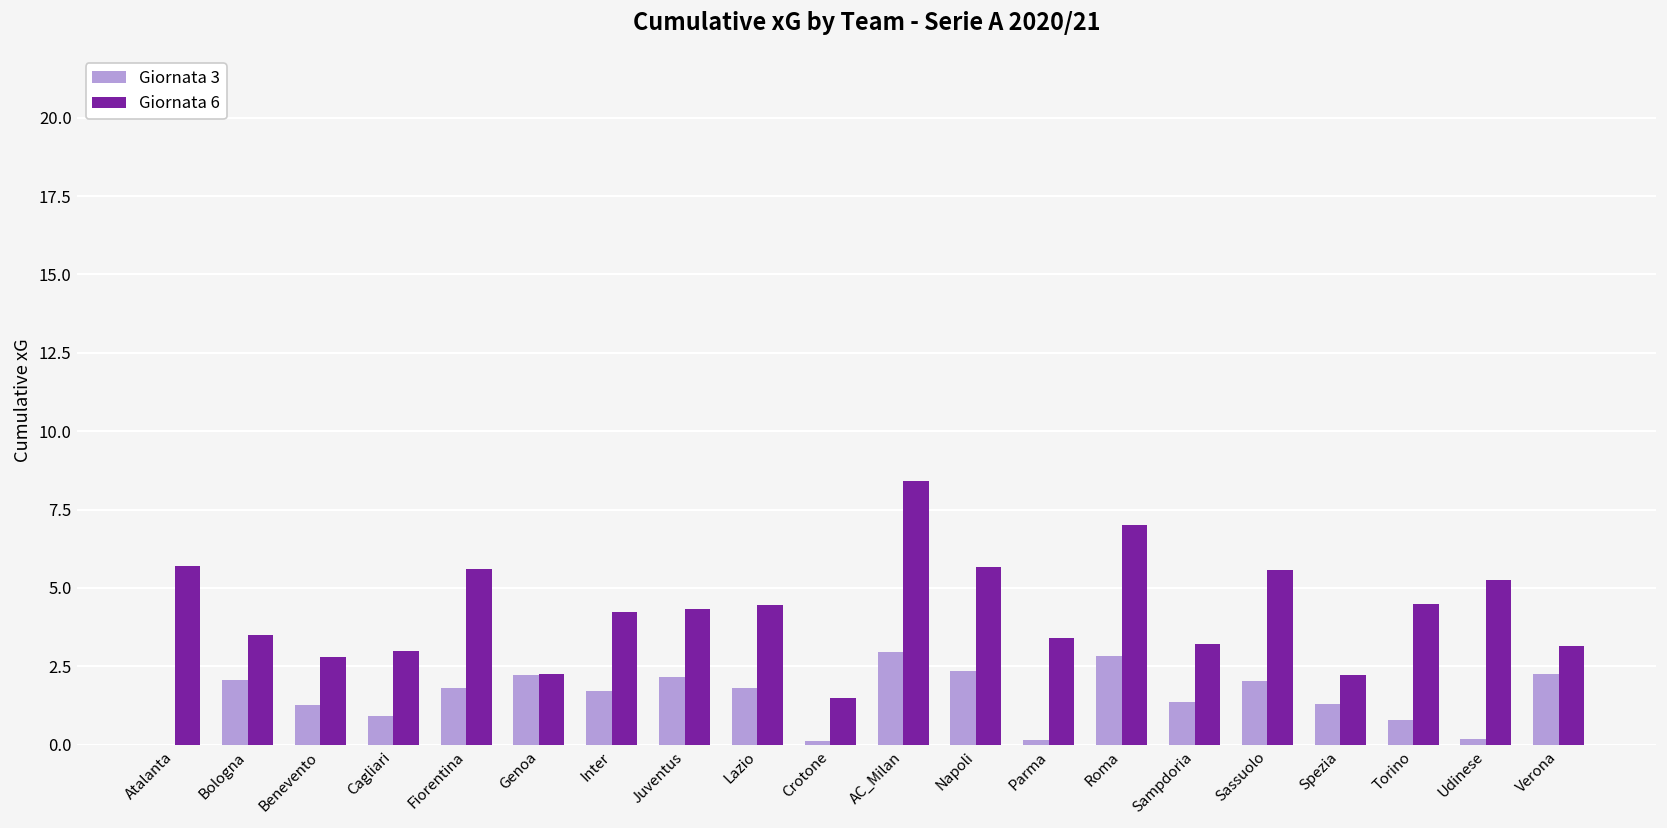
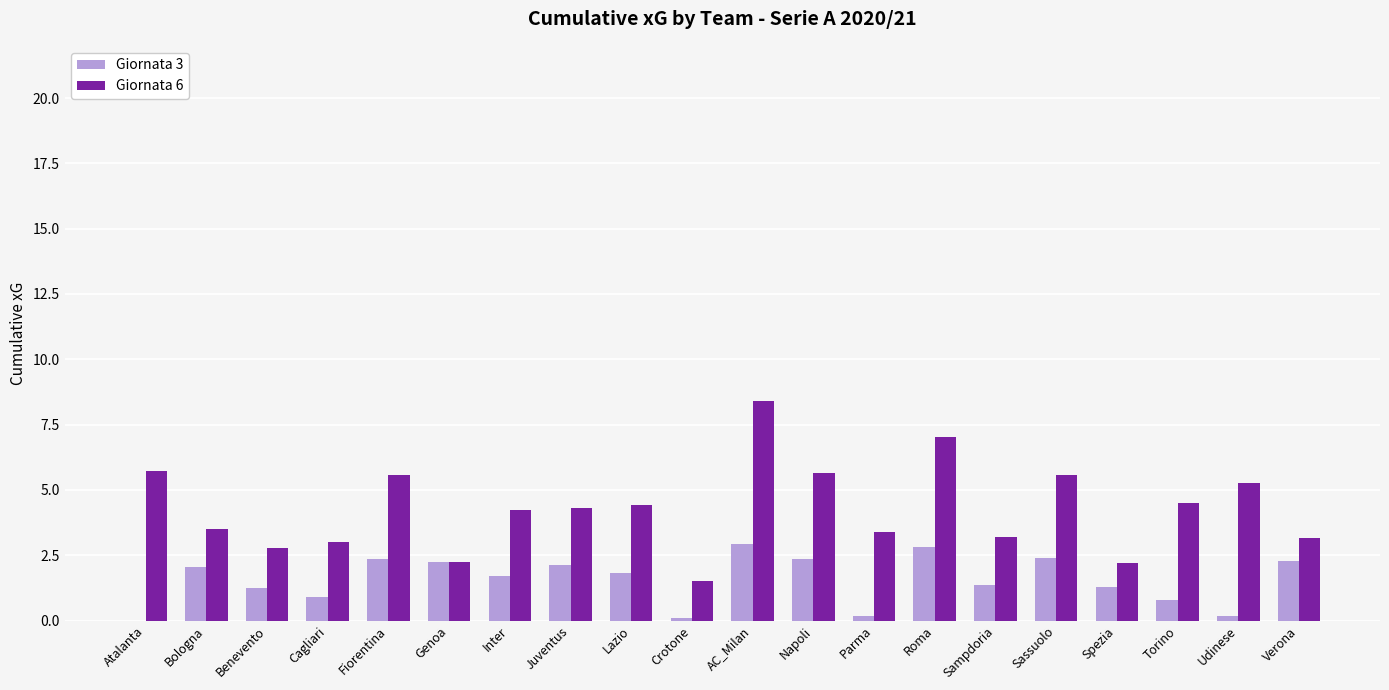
  {
    "Giornata 3": {
      "Atalanta": 0.0,
      "Bologna": 2.0,
      "Benevento": 1.3,
      "Cagliari": 0.9,
-     "Fiorentina": 1.8,
+     "Fiorentina": 2.4,
      "Genoa": 2.2,
      "Inter": 1.7,
      "Juventus": 2.1,
      "Lazio": 1.8,
      "Crotone": 0.1,
      "AC_Milan": 2.9,
      "Napoli": 2.3,
      "Parma": 0.2,
      "Roma": 2.8,
      "Sampdoria": 1.4,
-     "Sassuolo": 2.0,
+     "Sassuolo": 2.4,
      "Spezia": 1.3,
      "Torino": 0.8,
      "Udinese": 0.2,
      "Verona": 2.3
    },
    "Giornata 6": {
      "Atalanta": 5.7,
      "Bologna": 3.5,
      "Benevento": 2.8,
      "Cagliari": 3.0,
      "Fiorentina": 5.6,
      "Genoa": 2.2,
      "Inter": 4.2,
      "Juventus": 4.3,
      "Lazio": 4.4,
      "Crotone": 1.5,
      "AC_Milan": 8.4,
      "Napoli": 5.7,
      "Parma": 3.4,
      "Roma": 7.0,
      "Sampdoria": 3.2,
      "Sassuolo": 5.6,
      "Spezia": 2.2,
      "Torino": 4.5,
      "Udinese": 5.2,
      "Verona": 3.1
    }
  }
